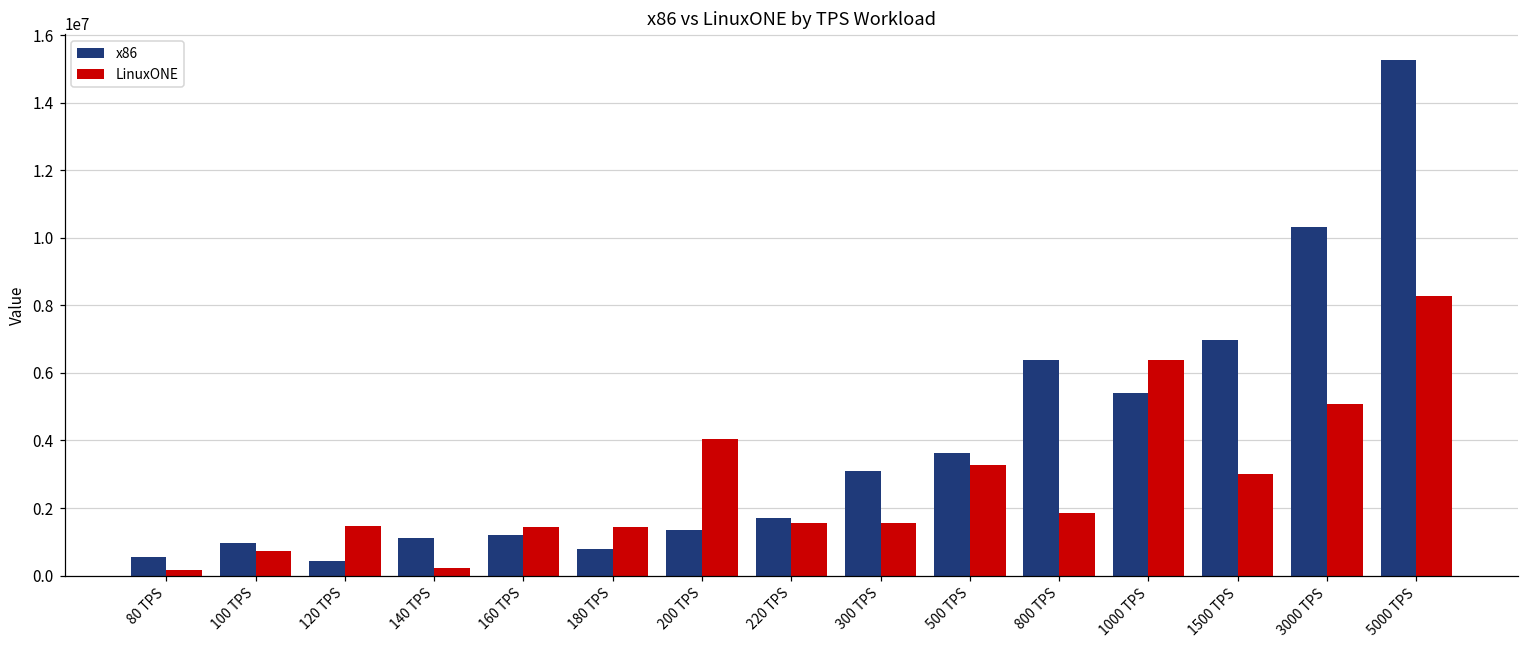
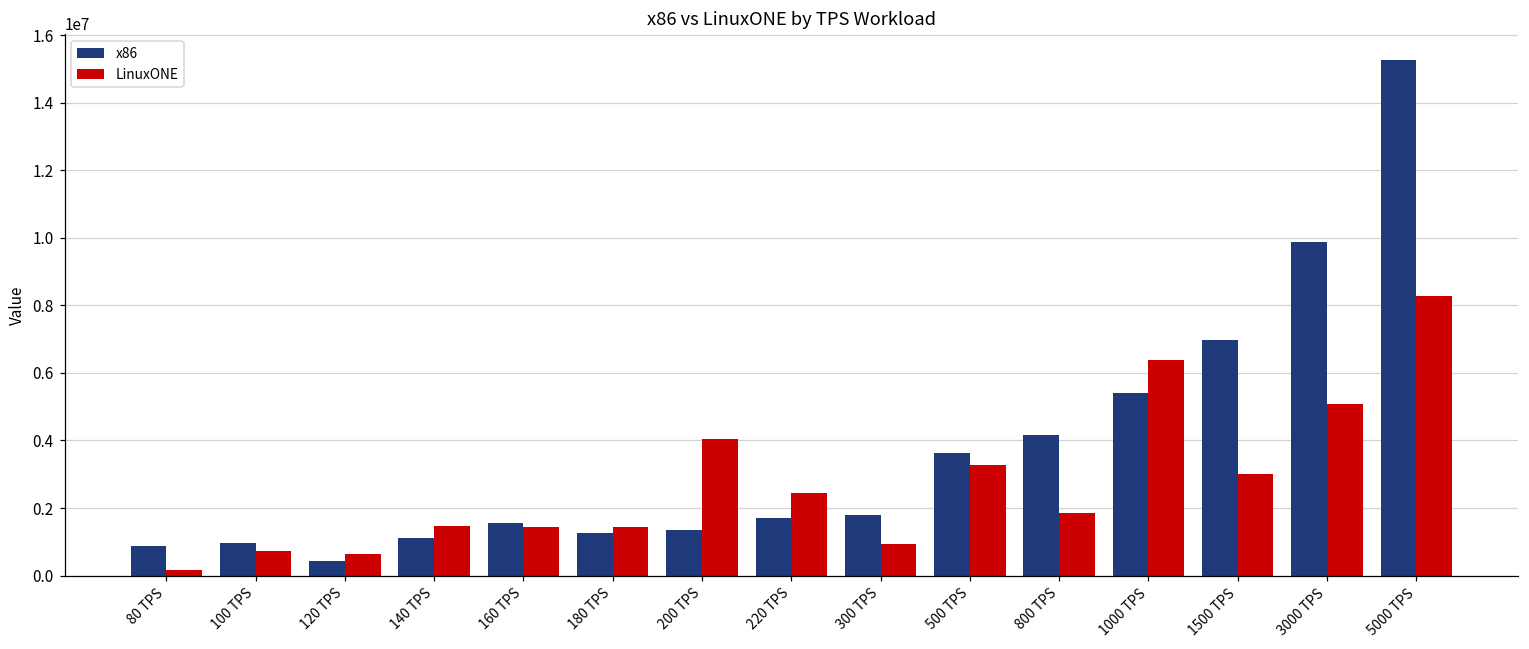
  {
    "x86": {
-     "80 TPS": 500000,
+     "80 TPS": 900000,
      "100 TPS": 1000000,
      "120 TPS": 400000,
      "140 TPS": 1100000,
-     "160 TPS": 1200000,
-     "180 TPS": 800000,
+     "160 TPS": 1600000,
+     "180 TPS": 1300000,
      "200 TPS": 1400000,
      "220 TPS": 1700000,
-     "300 TPS": 3100000,
+     "300 TPS": 1800000,
      "500 TPS": 3600000,
-     "800 TPS": 6400000,
+     "800 TPS": 4200000,
      "1000 TPS": 5400000,
      "1500 TPS": 7000000,
-     "3000 TPS": 10300000,
+     "3000 TPS": 9900000,
      "5000 TPS": 15300000
    },
    "LinuxONE": {
      "80 TPS": 200000,
      "100 TPS": 700000,
-     "120 TPS": 1500000,
-     "140 TPS": 200000,
+     "120 TPS": 600000,
+     "140 TPS": 1500000,
      "160 TPS": 1400000,
      "180 TPS": 1400000,
      "200 TPS": 4000000,
-     "220 TPS": 1500000,
-     "300 TPS": 1500000,
+     "220 TPS": 2400000,
+     "300 TPS": 900000,
      "500 TPS": 3300000,
      "800 TPS": 1900000,
      "1000 TPS": 6400000,
      "1500 TPS": 3000000,
      "3000 TPS": 5100000,
      "5000 TPS": 8300000
    }
  }
